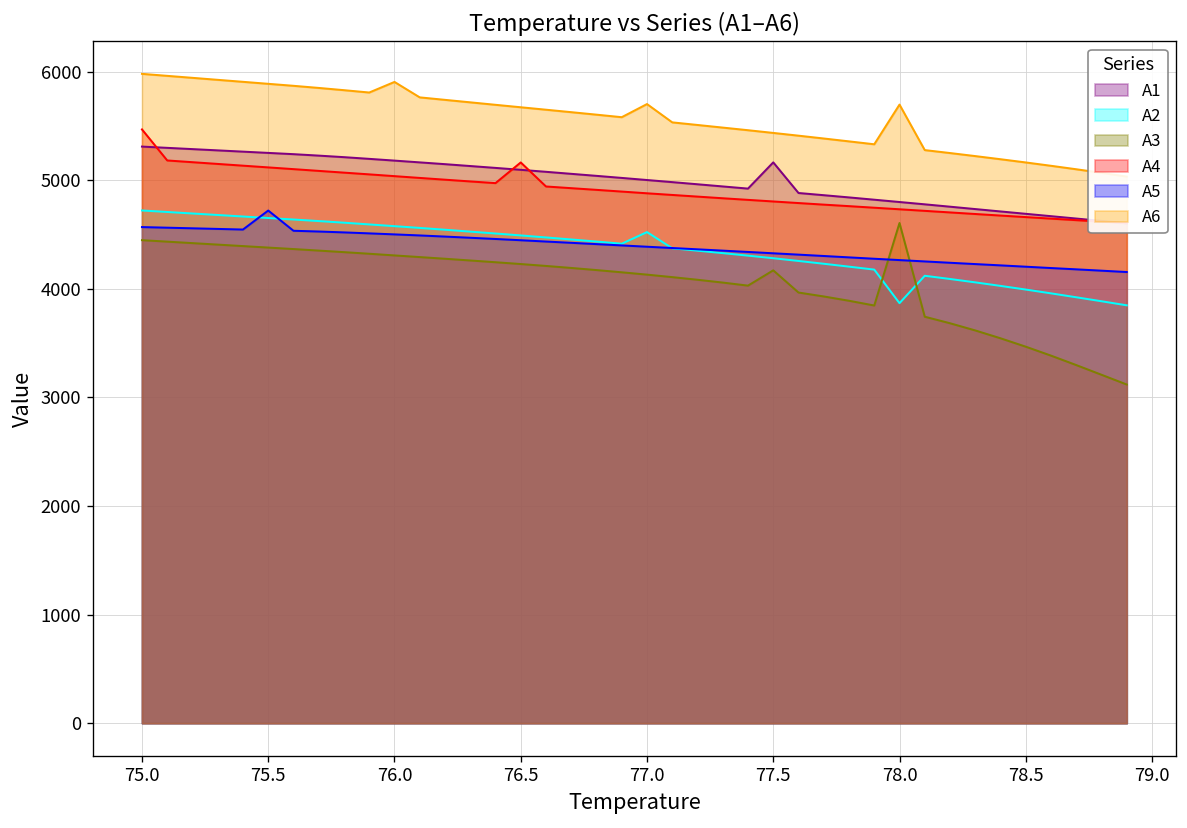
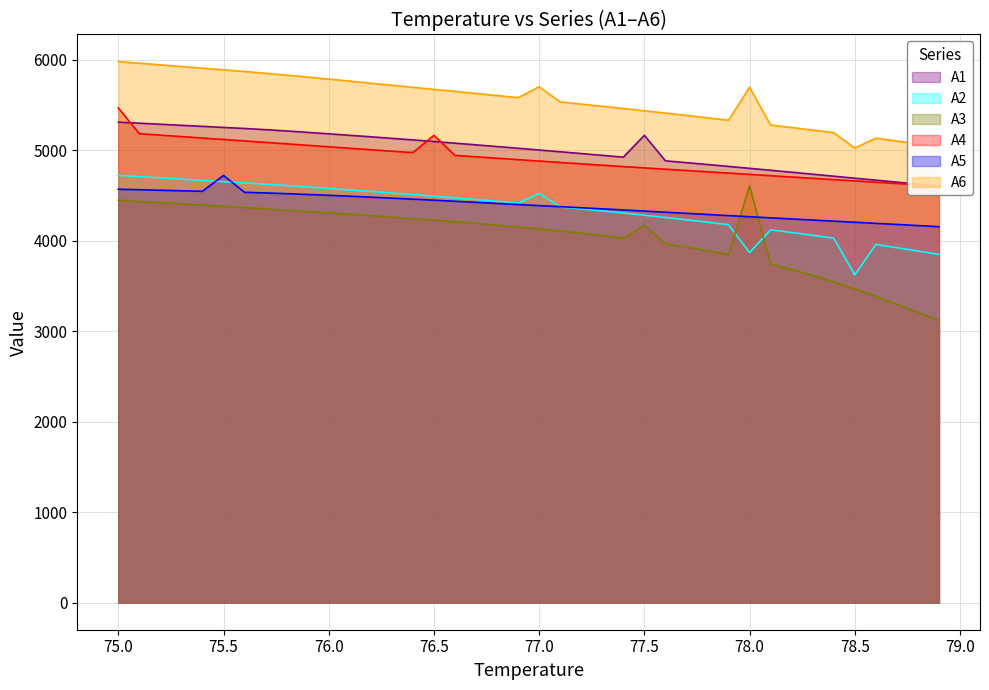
  {
    "A1": {
      "75.0": 5300,
      "75.5": 5300,
      "76.0": 5200,
      "76.5": 5100,
      "77.0": 5000,
      "77.5": 5200,
      "78.0": 4800,
      "78.5": 4700
    },
    "A2": {
      "75.0": 4700,
      "75.5": 4700,
      "76.0": 4600,
      "76.5": 4500,
      "77.0": 4500,
      "77.5": 4300,
      "78.0": 3900,
-     "78.5": 4000
+     "78.5": 3600
    },
    "A3": {
      "75.0": 4400,
      "75.5": 4400,
      "76.0": 4300,
      "76.5": 4200,
      "77.0": 4100,
      "77.5": 4200,
      "78.0": 4600,
      "78.5": 3500
    },
    "A4": {
      "75.0": 5500,
      "75.5": 5100,
      "76.0": 5000,
      "76.5": 5200,
      "77.0": 4900,
      "77.5": 4800,
      "78.0": 4700,
      "78.5": 4700
    },
    "A5": {
      "75.0": 4600,
      "75.5": 4700,
      "76.0": 4500,
      "76.5": 4400,
      "77.0": 4400,
      "77.5": 4300,
      "78.0": 4300,
      "78.5": 4200
    },
    "A6": {
      "75.0": 6000,
      "75.5": 5900,
-     "76.0": 5900,
+     "76.0": 5800,
      "76.5": 5700,
      "77.0": 5700,
      "77.5": 5400,
      "78.0": 5700,
-     "78.5": 5200
+     "78.5": 5000
    }
  }
